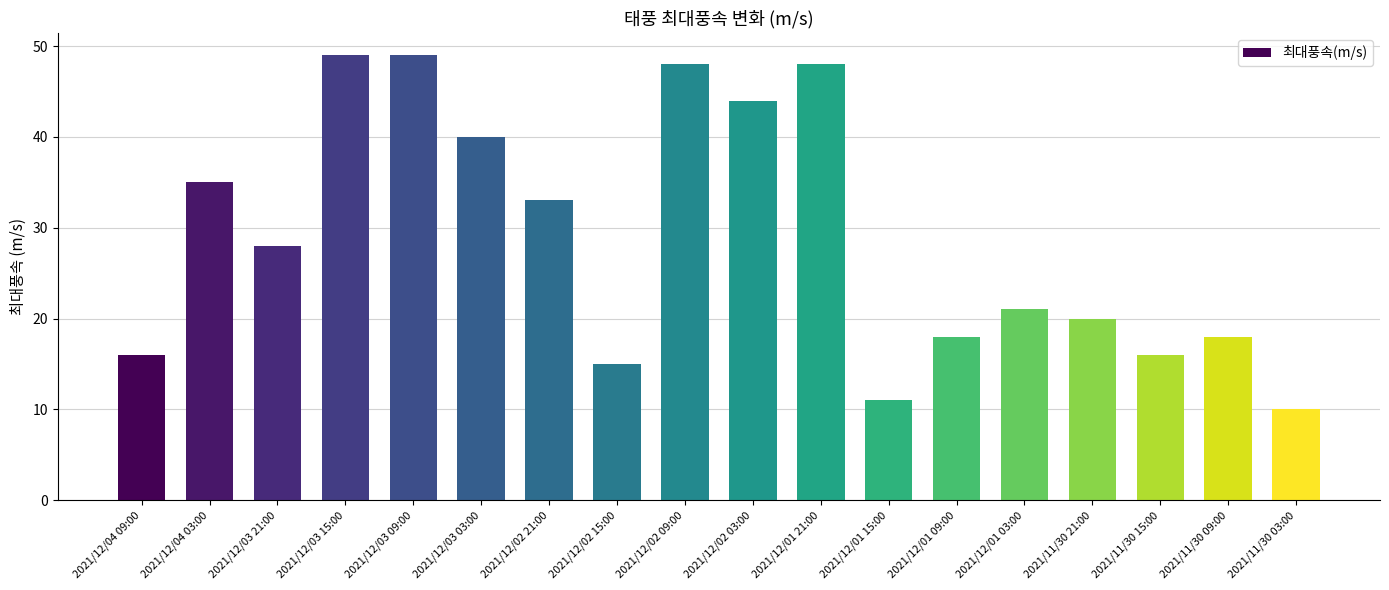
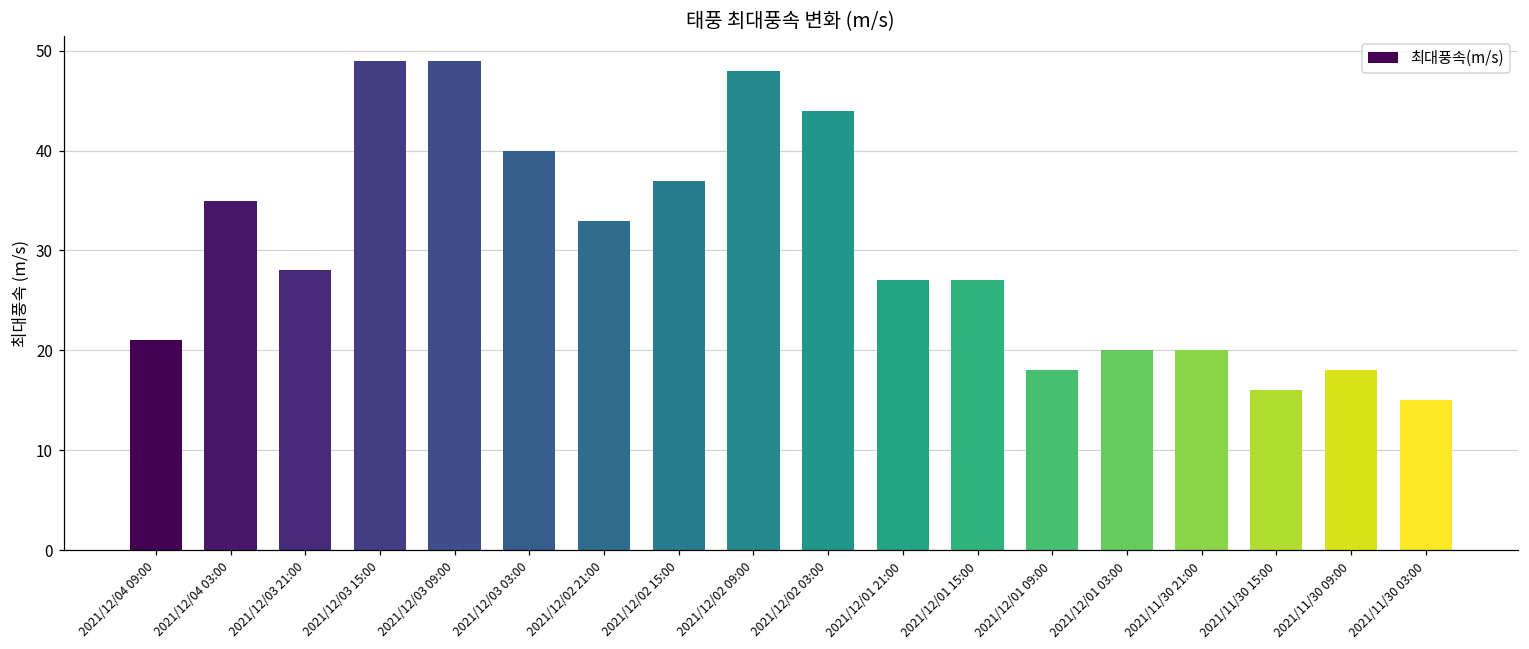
  {
-   "2021/12/04 09:00": 16,
+   "2021/12/04 09:00": 21,
    "2021/12/04 03:00": 35,
    "2021/12/03 21:00": 28,
    "2021/12/03 15:00": 49,
    "2021/12/03 09:00": 49,
    "2021/12/03 03:00": 40,
    "2021/12/02 21:00": 33,
-   "2021/12/02 15:00": 15,
+   "2021/12/02 15:00": 37,
    "2021/12/02 09:00": 48,
    "2021/12/02 03:00": 44,
-   "2021/12/01 21:00": 48,
-   "2021/12/01 15:00": 11,
+   "2021/12/01 21:00": 27,
+   "2021/12/01 15:00": 27,
    "2021/12/01 09:00": 18,
-   "2021/12/01 03:00": 21,
+   "2021/12/01 03:00": 20,
    "2021/11/30 21:00": 20,
    "2021/11/30 15:00": 16,
    "2021/11/30 09:00": 18,
-   "2021/11/30 03:00": 10
+   "2021/11/30 03:00": 15
  }
